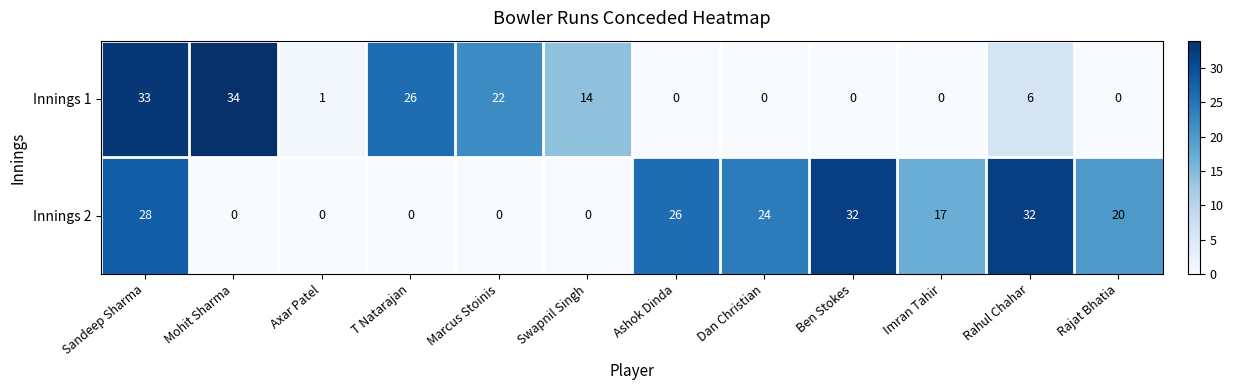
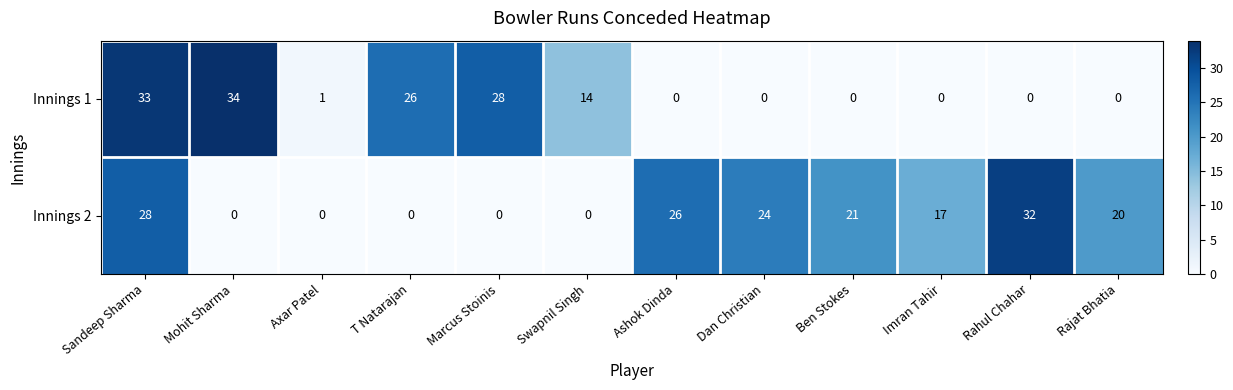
  {
    "Innings 1": {
      "Sandeep Sharma": 33,
      "Mohit Sharma": 34,
      "Axar Patel": 1,
      "T Natarajan": 26,
-     "Marcus Stoinis": 22,
+     "Marcus Stoinis": 28,
      "Swapnil Singh": 14,
      "Ashok Dinda": 0,
      "Dan Christian": 0,
      "Ben Stokes": 0,
      "Imran Tahir": 0,
-     "Rahul Chahar": 6,
+     "Rahul Chahar": 0,
      "Rajat Bhatia": 0
    },
    "Innings 2": {
      "Sandeep Sharma": 28,
      "Mohit Sharma": 0,
      "Axar Patel": 0,
      "T Natarajan": 0,
      "Marcus Stoinis": 0,
      "Swapnil Singh": 0,
      "Ashok Dinda": 26,
      "Dan Christian": 24,
-     "Ben Stokes": 32,
+     "Ben Stokes": 21,
      "Imran Tahir": 17,
      "Rahul Chahar": 32,
      "Rajat Bhatia": 20
    }
  }
